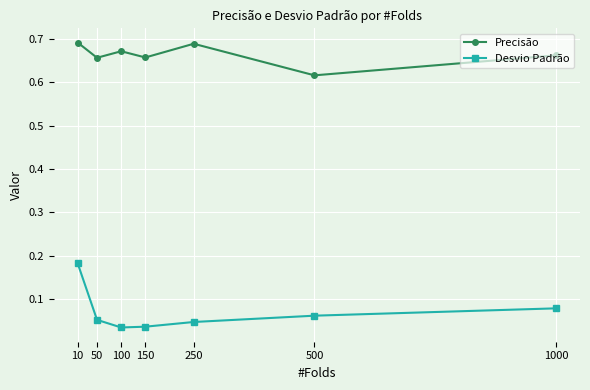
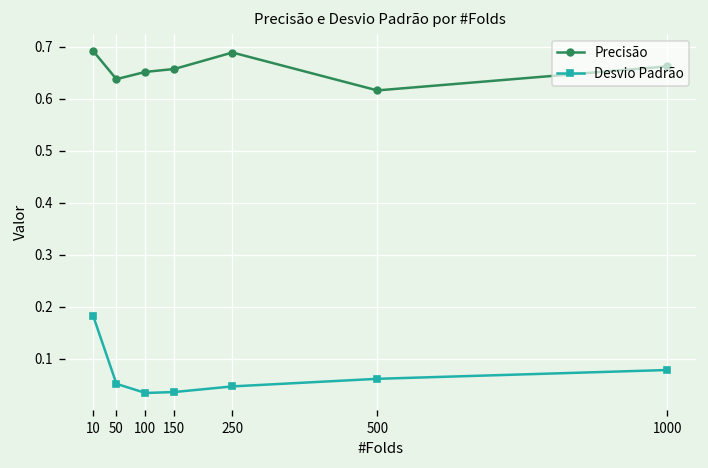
  {
    "Precisão": {
      "10": 0.69,
-     "50": 0.66,
-     "100": 0.67,
+     "50": 0.64,
+     "100": 0.65,
      "150": 0.66,
      "250": 0.69,
      "500": 0.62
    },
    "Desvio Padrão": {
      "10": 0.18,
      "50": 0.05,
      "100": 0.03,
      "150": 0.04,
      "250": 0.05,
      "500": 0.06,
      "1000": 0.08
    }
  }
